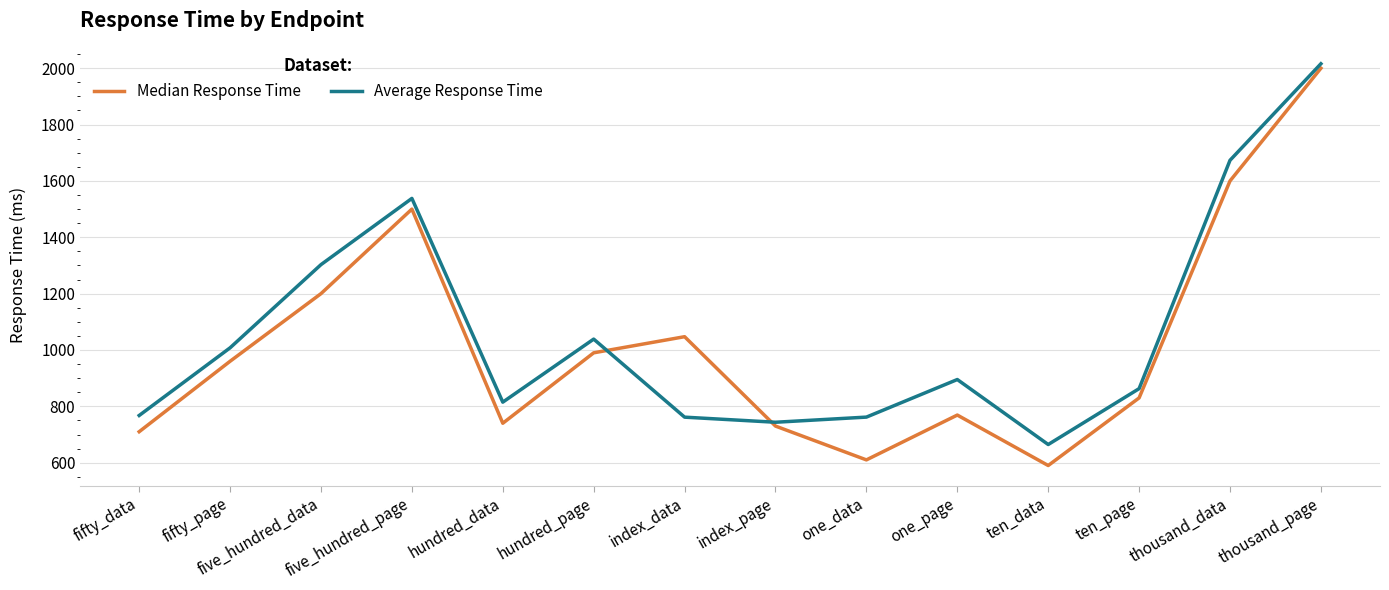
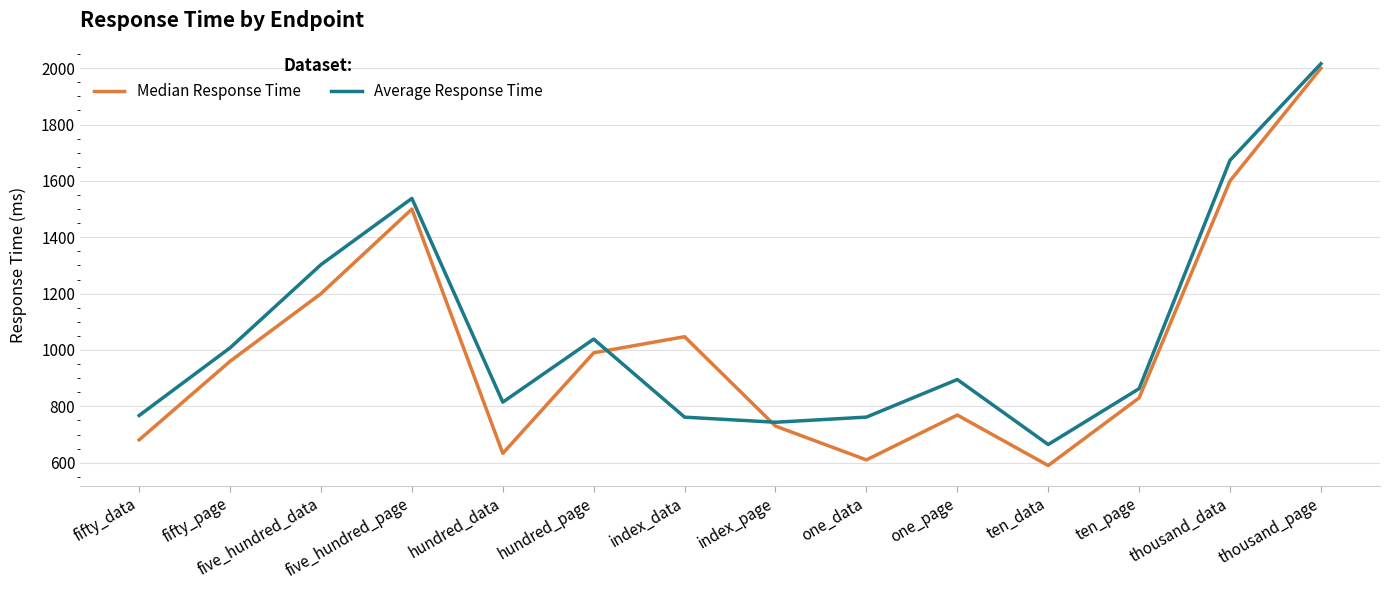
  {
    "Median Response Time": {
-     "fifty_data": 710,
+     "fifty_data": 680,
      "fifty_page": 960,
      "five_hundred_data": 1200,
      "five_hundred_page": 1500,
-     "hundred_data": 740,
+     "hundred_data": 630,
      "hundred_page": 990,
      "index_data": 1050,
      "index_page": 730,
      "one_data": 610,
      "one_page": 770,
      "ten_data": 590,
      "ten_page": 830,
      "thousand_data": 1600,
      "thousand_page": 2000
    },
    "Average Response Time": {
      "fifty_data": 770,
      "fifty_page": 1010,
      "five_hundred_data": 1300,
      "five_hundred_page": 1540,
      "hundred_data": 810,
      "hundred_page": 1040,
      "index_data": 760,
      "index_page": 740,
      "one_data": 760,
      "one_page": 900,
      "ten_data": 660,
      "ten_page": 860,
      "thousand_data": 1670,
      "thousand_page": 2020
    }
  }
